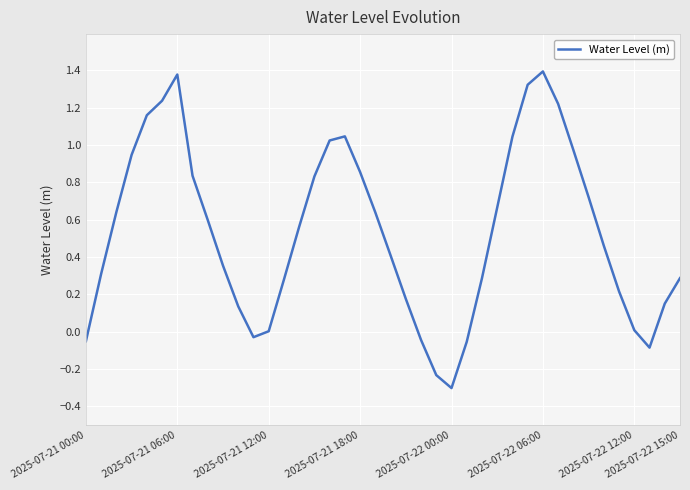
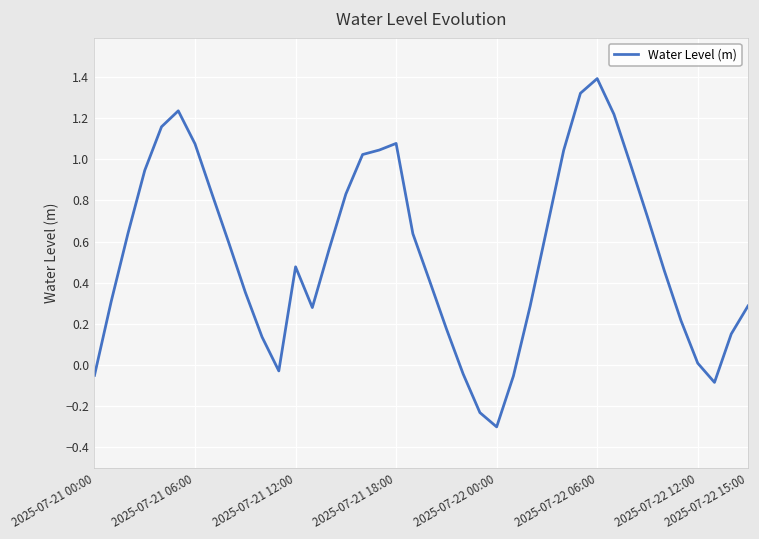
  {
    "2025-07-21 00:00": -0.05,
-   "2025-07-21 06:00": 1.38,
-   "2025-07-21 12:00": 0.00,
-   "2025-07-21 18:00": 0.85,
+   "2025-07-21 06:00": 1.08,
+   "2025-07-21 12:00": 0.48,
+   "2025-07-21 18:00": 1.08,
    "2025-07-22 00:00": -0.30,
    "2025-07-22 06:00": 1.39,
    "2025-07-22 12:00": 0.01,
    "2025-07-22 15:00": 0.29
  }
